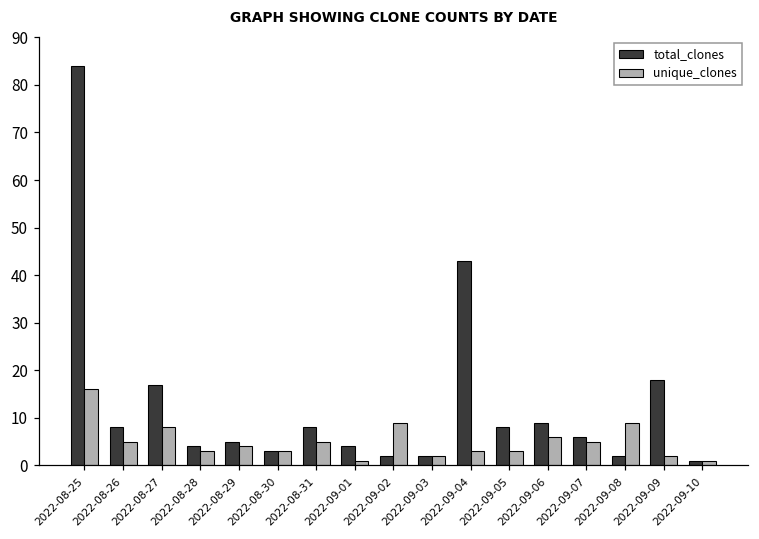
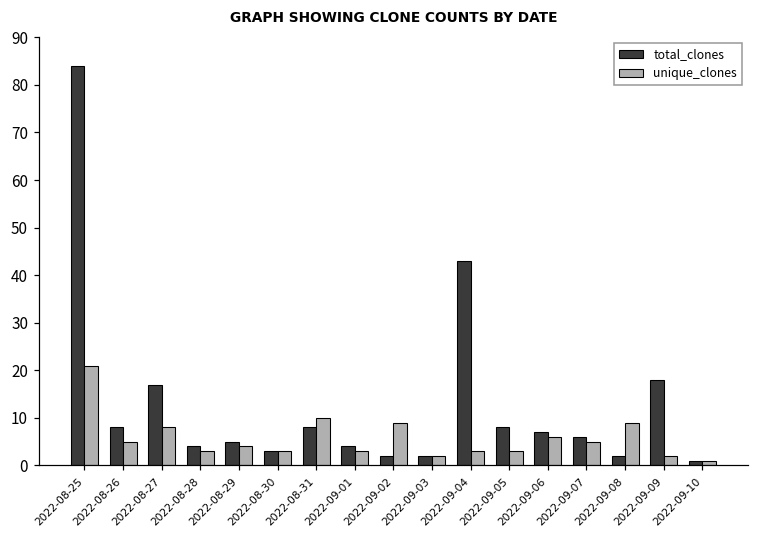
  {
    "total_clones": {
      "2022-08-25": 84,
      "2022-08-26": 8,
      "2022-08-27": 17,
      "2022-08-28": 4,
      "2022-08-29": 5,
      "2022-08-30": 3,
      "2022-08-31": 8,
      "2022-09-01": 4,
      "2022-09-02": 2,
      "2022-09-03": 2,
      "2022-09-04": 43,
      "2022-09-05": 8,
-     "2022-09-06": 9,
+     "2022-09-06": 7,
      "2022-09-07": 6,
      "2022-09-08": 2,
      "2022-09-09": 18,
      "2022-09-10": 1
    },
    "unique_clones": {
-     "2022-08-25": 16,
+     "2022-08-25": 21,
      "2022-08-26": 5,
      "2022-08-27": 8,
      "2022-08-28": 3,
      "2022-08-29": 4,
      "2022-08-30": 3,
-     "2022-08-31": 5,
-     "2022-09-01": 1,
+     "2022-08-31": 10,
+     "2022-09-01": 3,
      "2022-09-02": 9,
      "2022-09-03": 2,
      "2022-09-04": 3,
      "2022-09-05": 3,
      "2022-09-06": 6,
      "2022-09-07": 5,
      "2022-09-08": 9,
      "2022-09-09": 2,
      "2022-09-10": 1
    }
  }
